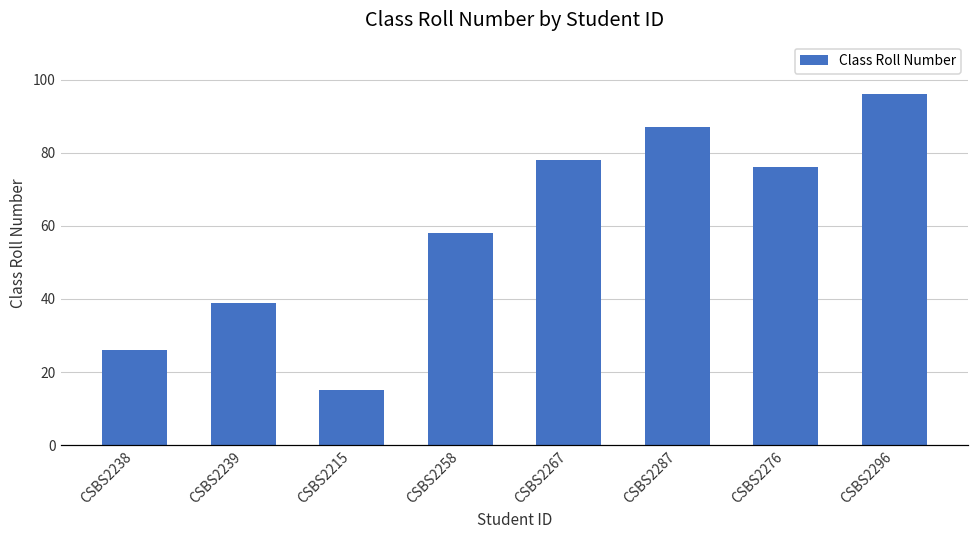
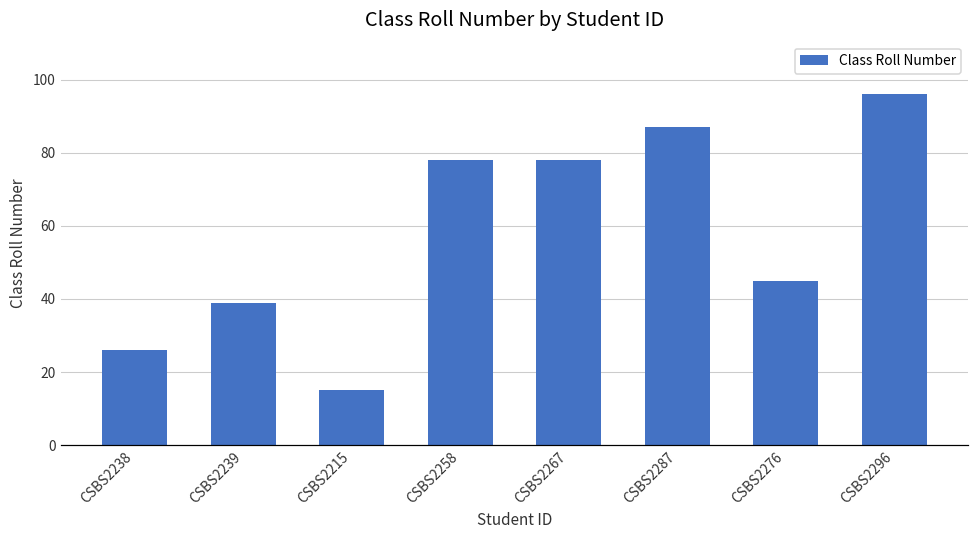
  {
    "CSBS2238": 26,
    "CSBS2239": 39,
    "CSBS2215": 15,
-   "CSBS2258": 58,
+   "CSBS2258": 78,
    "CSBS2267": 78,
    "CSBS2287": 87,
-   "CSBS2276": 76,
+   "CSBS2276": 45,
    "CSBS2296": 96
  }
